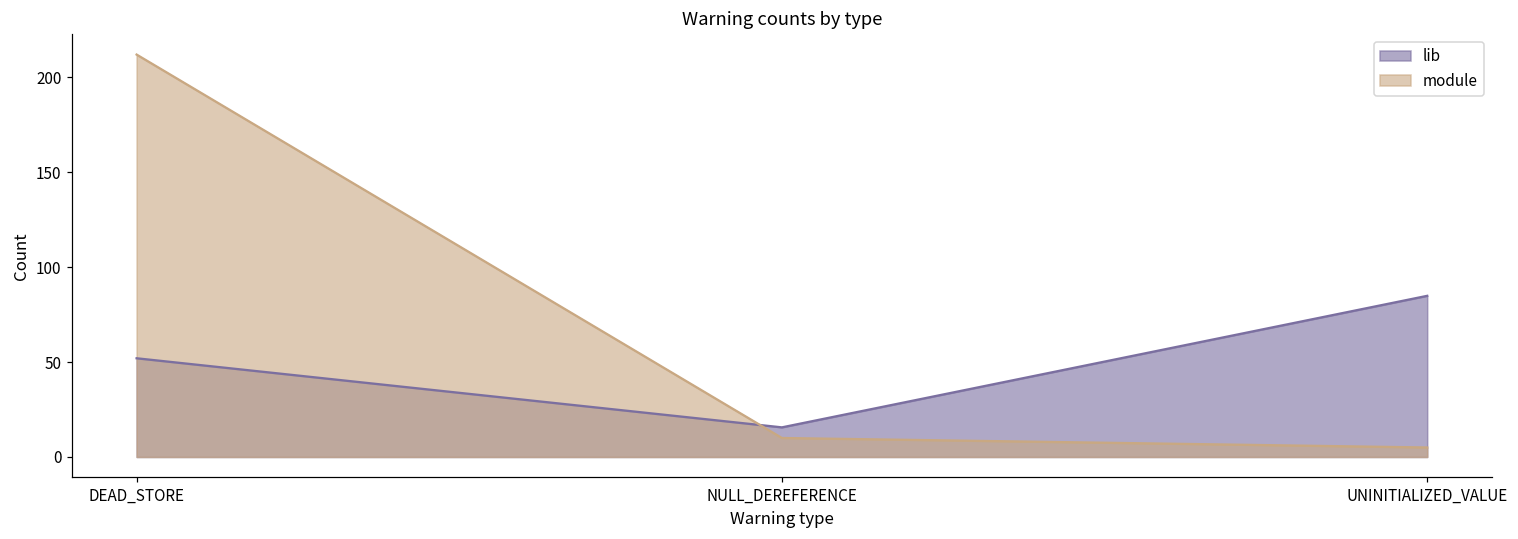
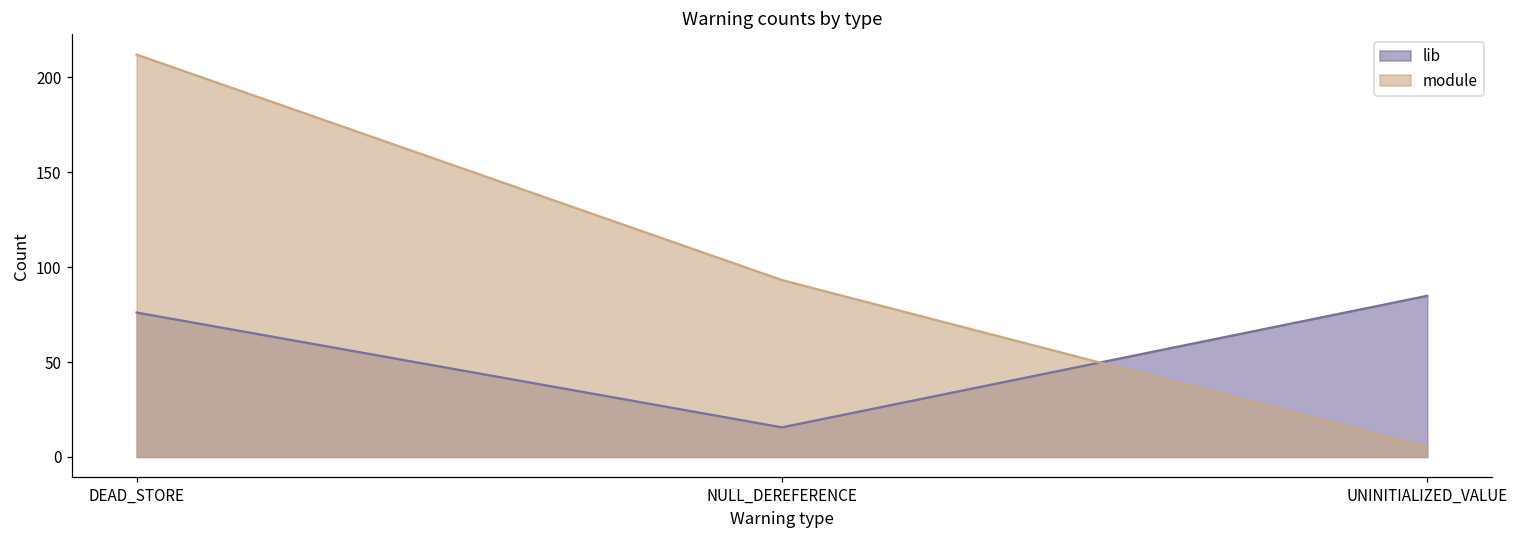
  {
    "lib": {
-     "DEAD_STORE": 52,
+     "DEAD_STORE": 76,
      "NULL_DEREFERENCE": 16,
      "UNINITIALIZED_VALUE": 85
    },
    "module": {
      "DEAD_STORE": 212,
-     "NULL_DEREFERENCE": 10,
+     "NULL_DEREFERENCE": 93,
      "UNINITIALIZED_VALUE": 5
    }
  }
